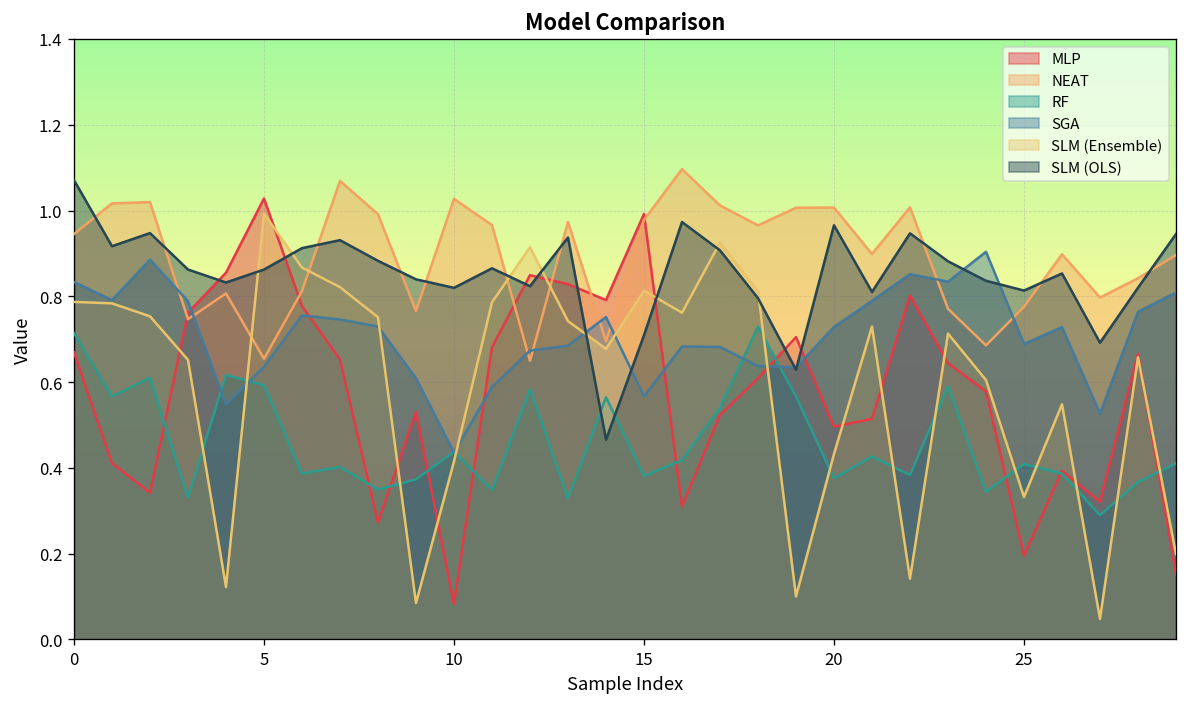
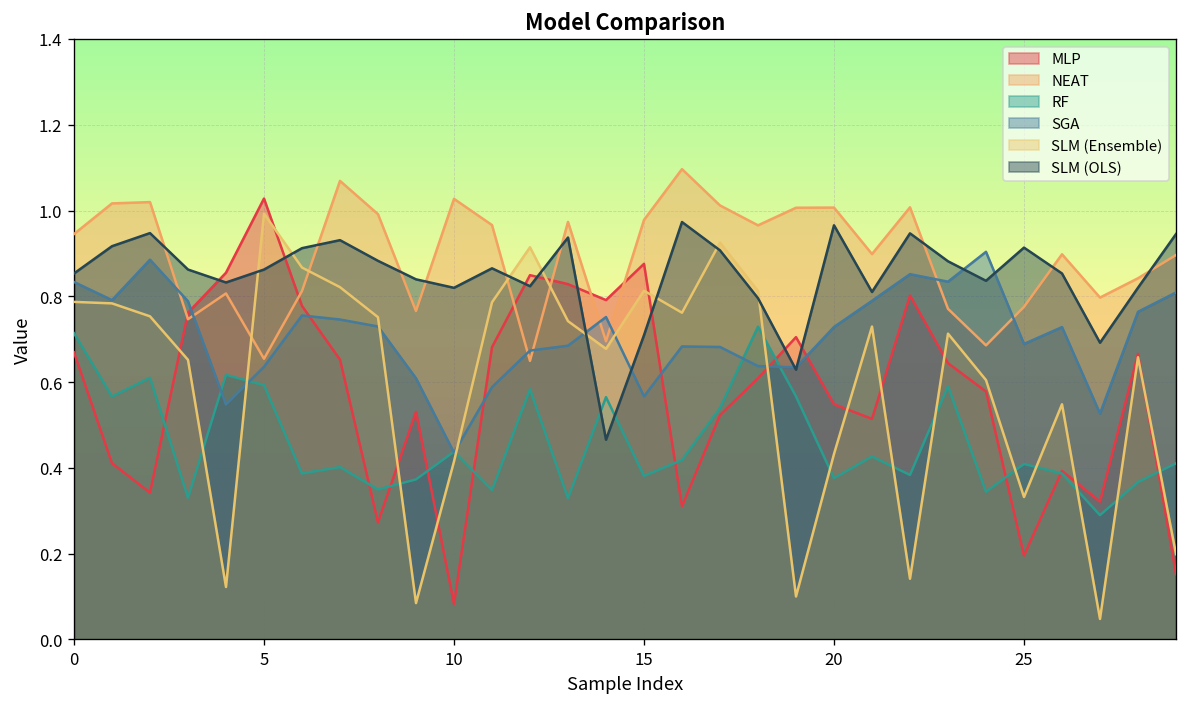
  {
    "MLP": {
      "0": 0.67,
      "5": 1.03,
      "10": 0.08,
-     "15": 0.99,
-     "20": 0.50,
+     "15": 0.88,
+     "20": 0.55,
      "25": 0.20
    },
    "SLM (OLS)": {
-     "0": 1.07,
+     "0": 0.85,
      "5": 0.86,
      "10": 0.82,
      "15": 0.71,
      "20": 0.97,
-     "25": 0.81
+     "25": 0.91
    }
  }
